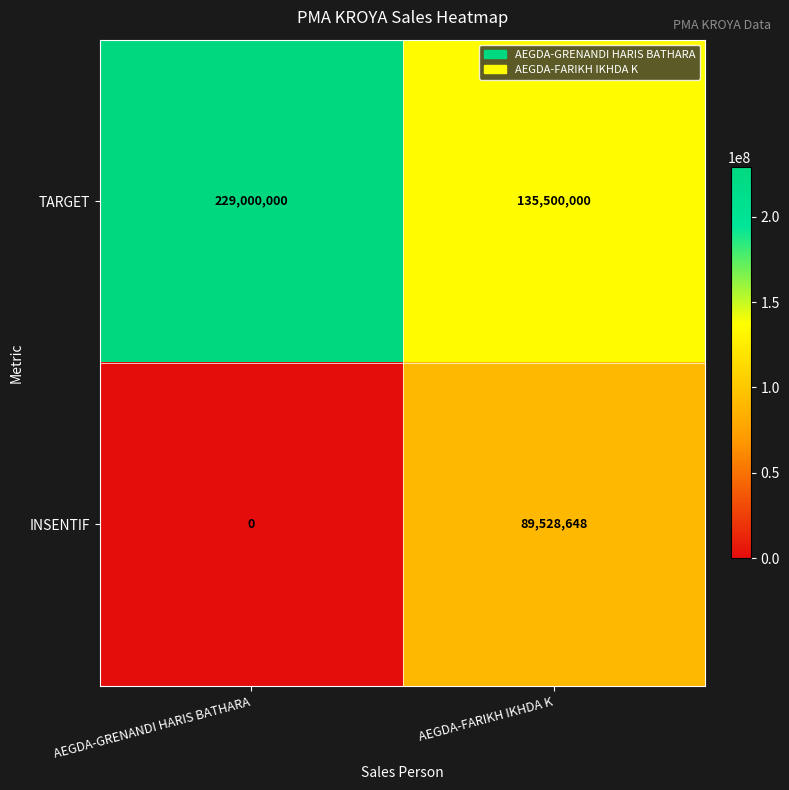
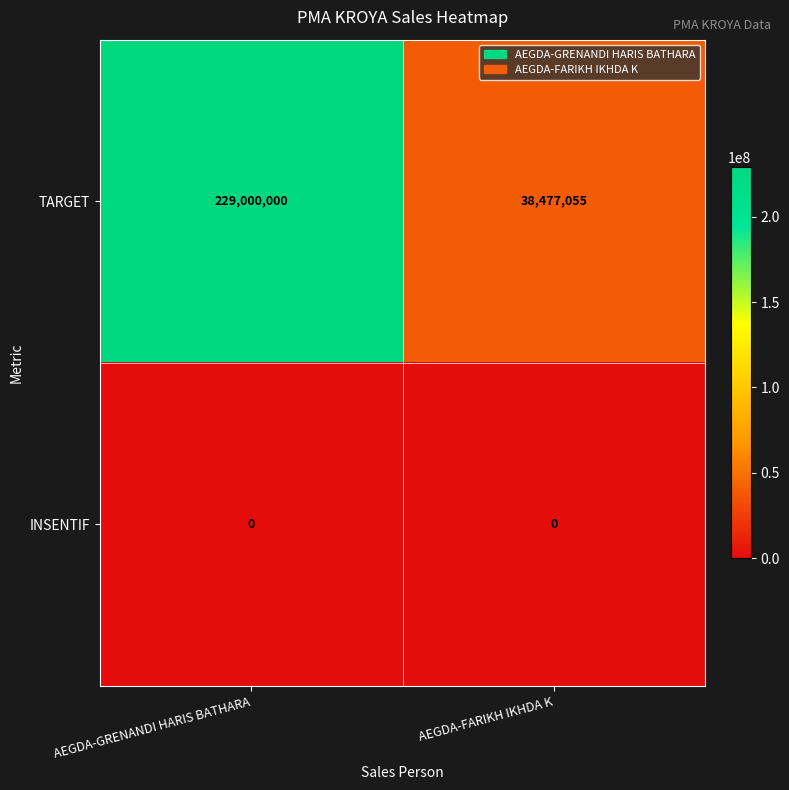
  {
    "TARGET": {
      "AEGDA-GRENANDI HARIS BATHARA": "229,000,000",
-     "AEGDA-FARIKH IKHDA K": "135,500,000"
+     "AEGDA-FARIKH IKHDA K": "38,477,055"
    },
    "INSENTIF": {
      "AEGDA-GRENANDI HARIS BATHARA": "0",
-     "AEGDA-FARIKH IKHDA K": "89,528,648"
+     "AEGDA-FARIKH IKHDA K": "0"
    }
  }
